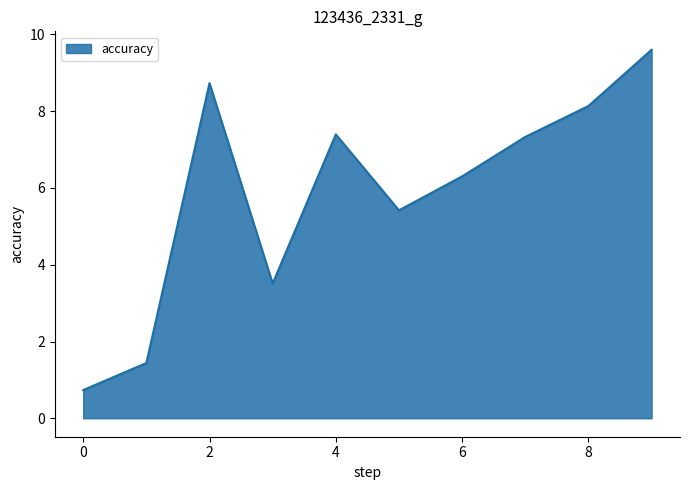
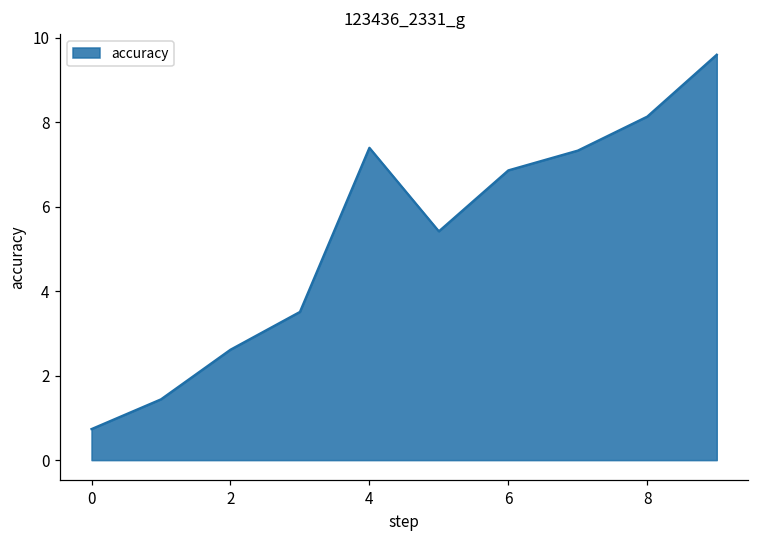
  {
    "0": 0.7,
-   "2": 8.7,
+   "2": 2.6,
    "4": 7.4,
-   "6": 6.3,
+   "6": 6.9,
    "8": 8.1
  }
